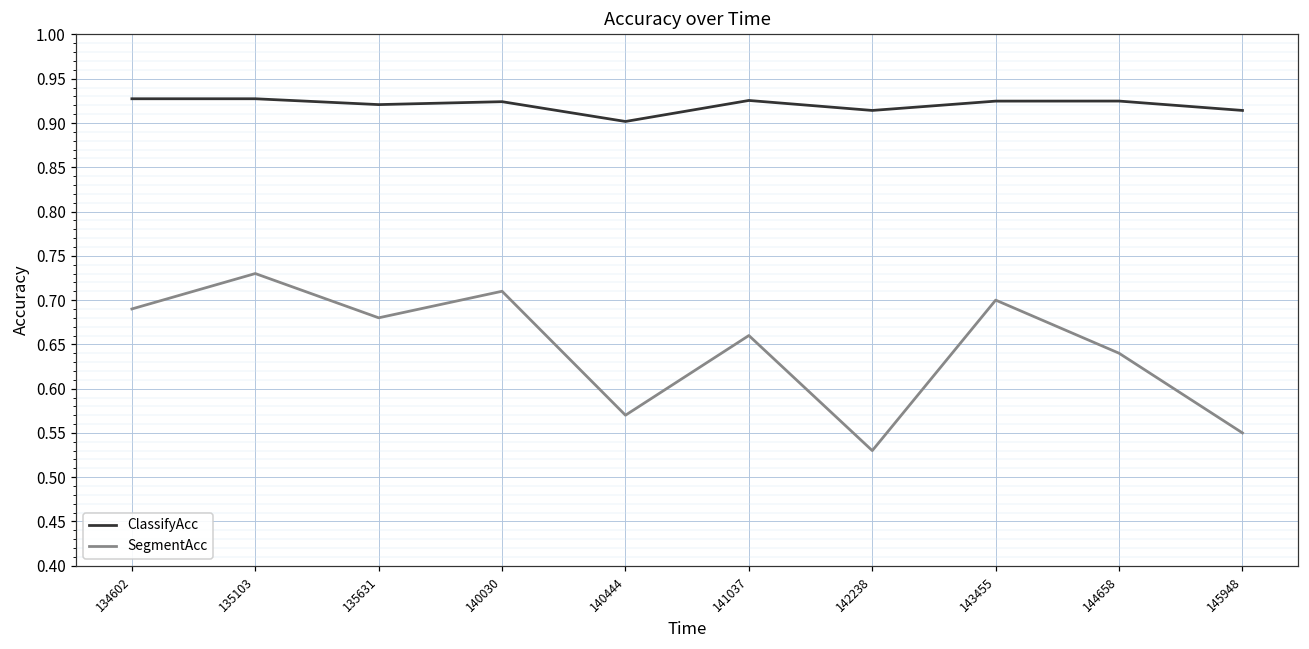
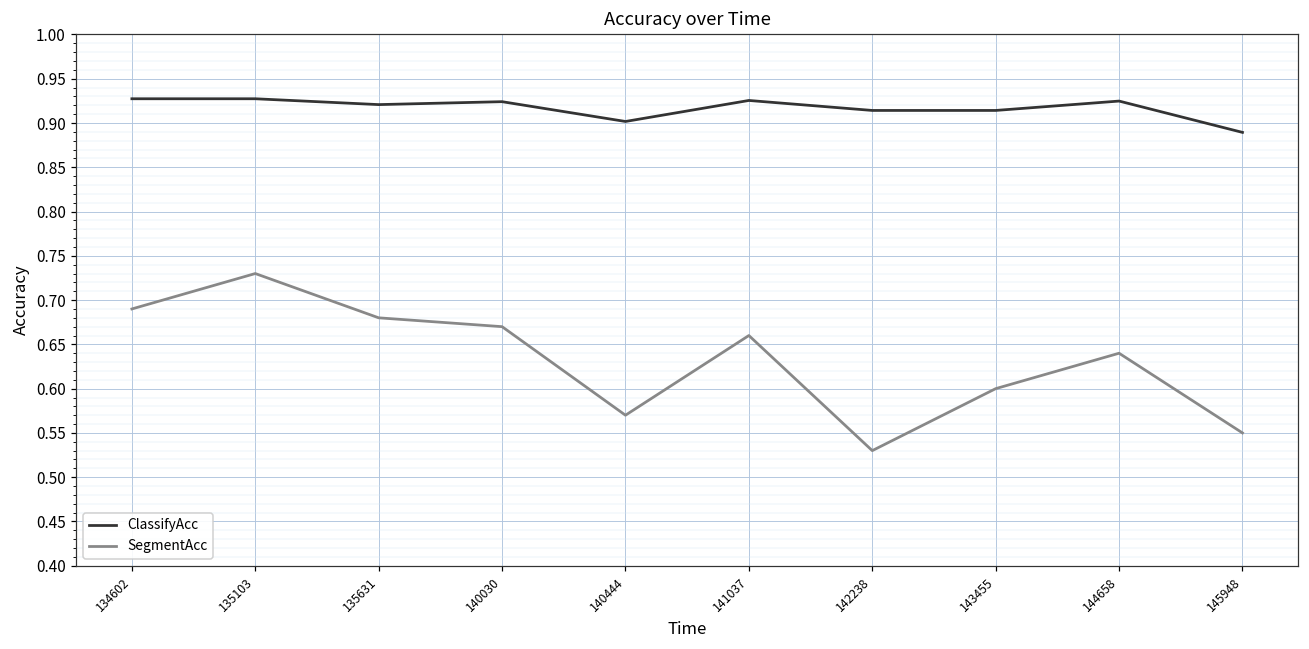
  {
    "ClassifyAcc": {
      "134602": 0.93,
      "135103": 0.93,
      "135631": 0.92,
      "140030": 0.92,
      "140444": 0.90,
      "141037": 0.93,
      "142238": 0.91,
-     "143455": 0.92,
+     "143455": 0.91,
      "144658": 0.92,
-     "145948": 0.91
+     "145948": 0.89
    },
    "SegmentAcc": {
      "134602": 0.69,
      "135103": 0.73,
      "135631": 0.68,
-     "140030": 0.71,
+     "140030": 0.67,
      "140444": 0.57,
      "141037": 0.66,
      "142238": 0.53,
-     "143455": 0.7,
+     "143455": 0.6,
      "144658": 0.64,
      "145948": 0.55
    }
  }
